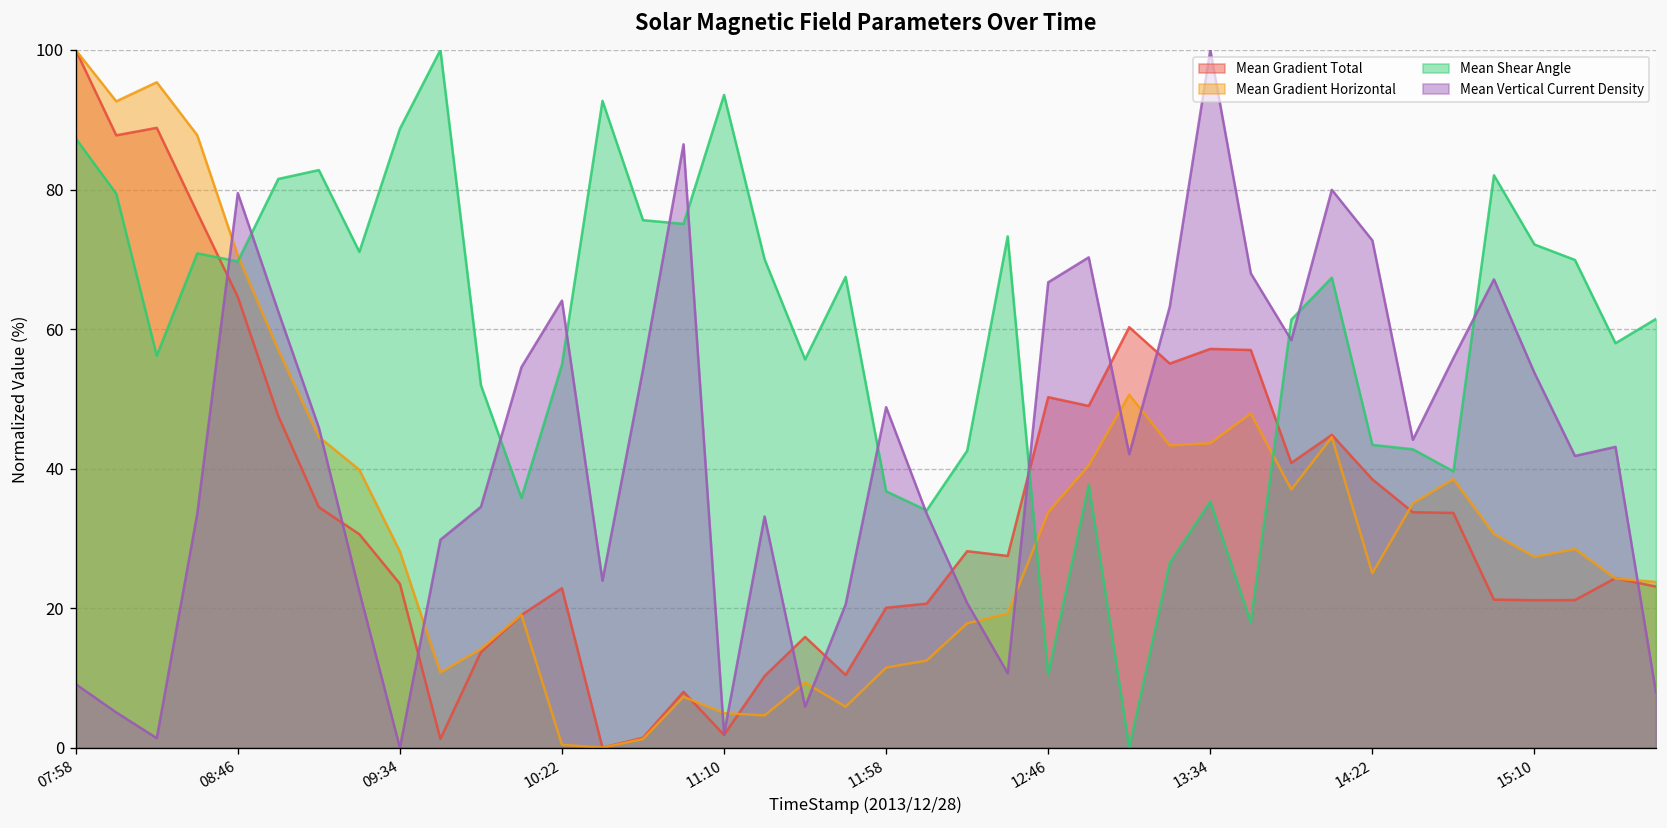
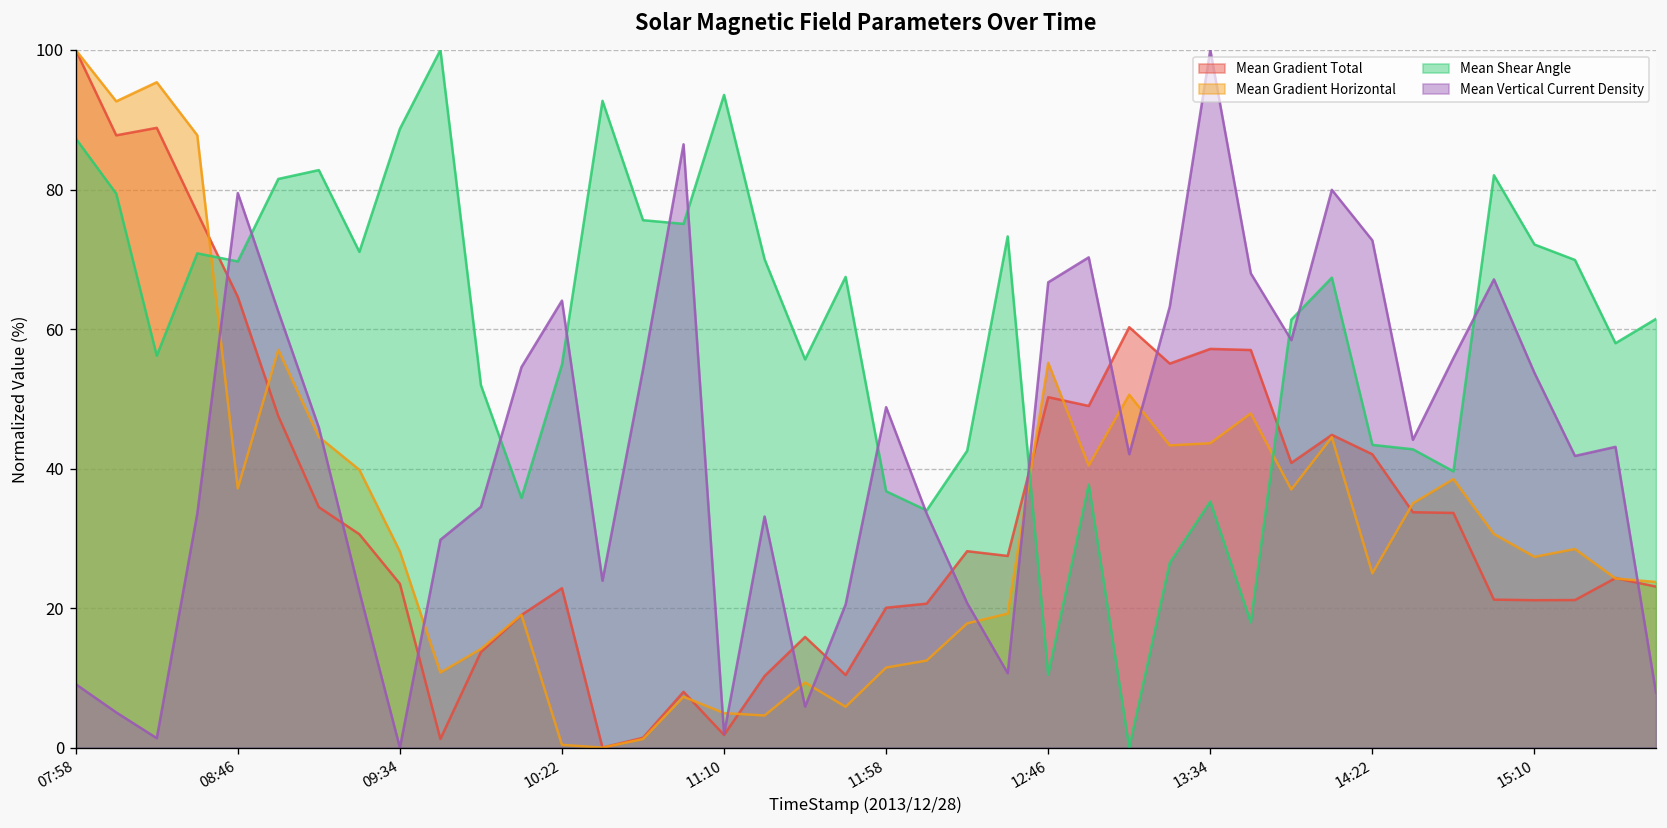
  {
    "Mean Gradient Total": {
      "08:46": 65,
      "09:34": 23,
      "10:22": 23,
      "11:58": 20,
      "12:46": 50,
      "13:34": 57,
-     "14:22": 38,
+     "14:22": 42,
      "15:10": 21
    },
    "Mean Gradient Horizontal": {
-     "08:46": 71,
+     "08:46": 37,
      "09:34": 28,
      "10:22": 0,
      "11:10": 5,
      "11:58": 11,
-     "12:46": 34,
+     "12:46": 55,
      "13:34": 44,
      "14:22": 25,
      "15:10": 27
    },
    "Mean Shear Angle": {
      "07:58": 87,
      "08:46": 70,
      "09:34": 89,
      "10:22": 55,
      "11:10": 94,
      "11:58": 37,
      "12:46": 10,
      "13:34": 35,
      "14:22": 43,
      "15:10": 72
    },
    "Mean Vertical Current Density": {
      "07:58": 9,
      "08:46": 79,
      "09:34": 0,
      "10:22": 64,
      "11:58": 49,
      "12:46": 67,
      "13:34": 100,
      "14:22": 73,
      "15:10": 54
    }
  }
